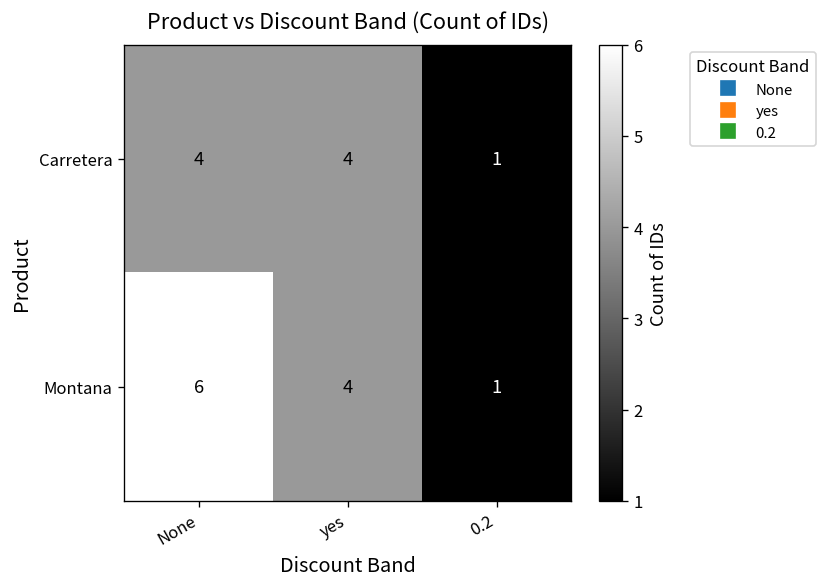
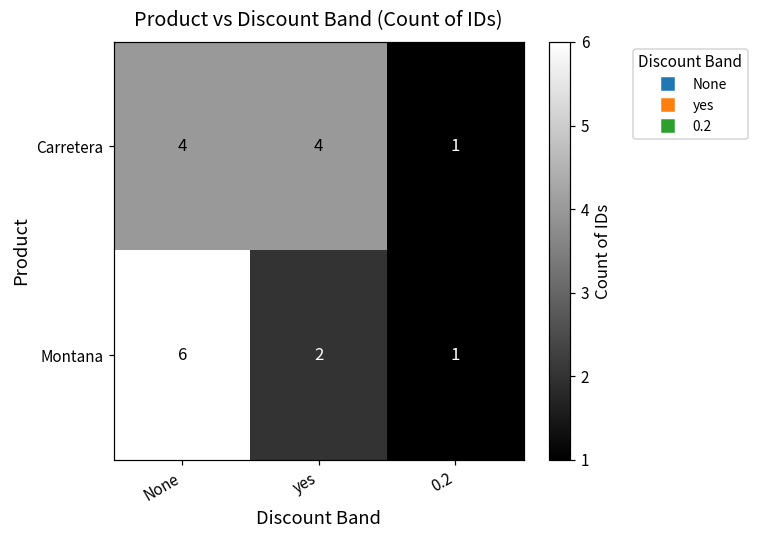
  {
    "Carretera": {
      "None": 4,
      "yes": 4,
      "0.2": 1
    },
    "Montana": {
      "None": 6,
-     "yes": 4,
+     "yes": 2,
      "0.2": 1
    }
  }
